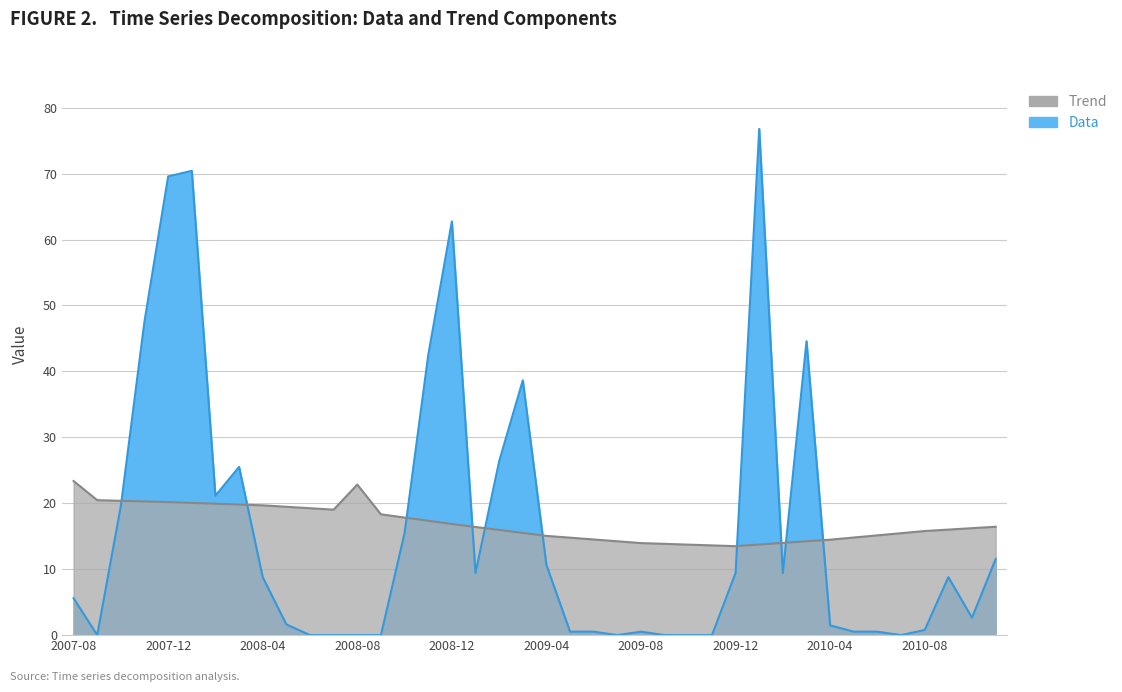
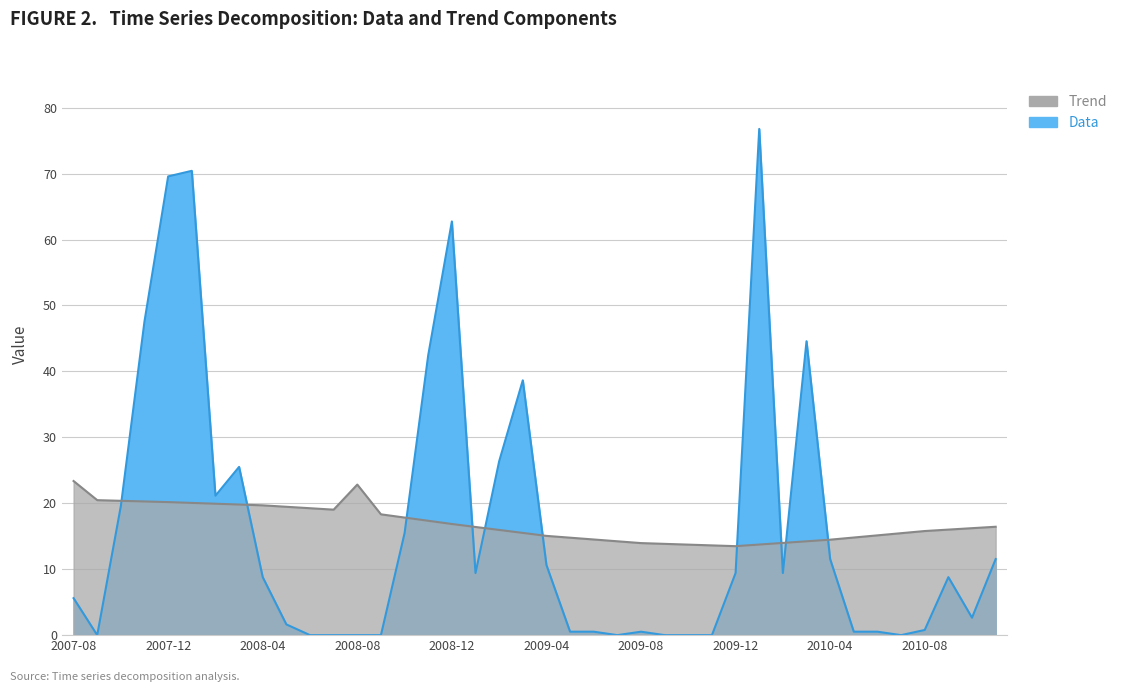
  {
    "Data": {
      "2007-08": 6,
      "2007-12": 70,
      "2008-04": 9,
      "2008-08": 0,
      "2008-12": 63,
      "2009-04": 11,
      "2009-08": 1,
      "2009-12": 9,
-     "2010-04": 1,
+     "2010-04": 12,
      "2010-08": 1
    },
    "Trend": {
      "2007-08": 23,
      "2007-12": 20,
      "2008-04": 20,
      "2008-08": 23,
      "2008-12": 17,
      "2009-04": 15,
      "2009-08": 14,
      "2009-12": 13,
      "2010-04": 14,
      "2010-08": 16
    }
  }
